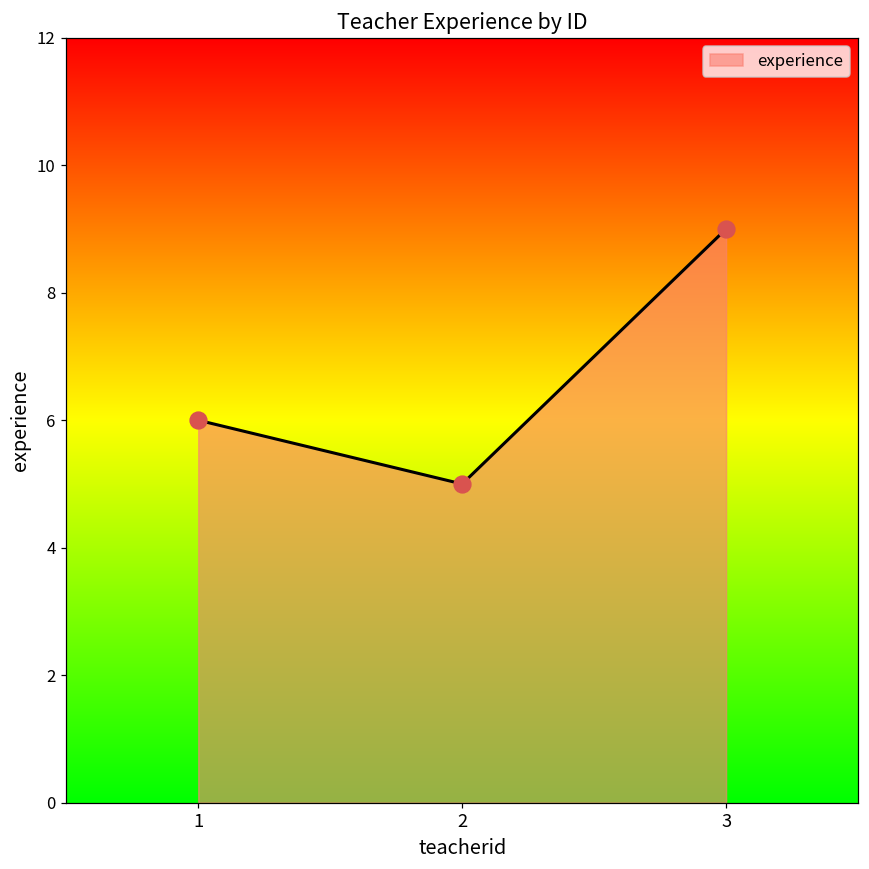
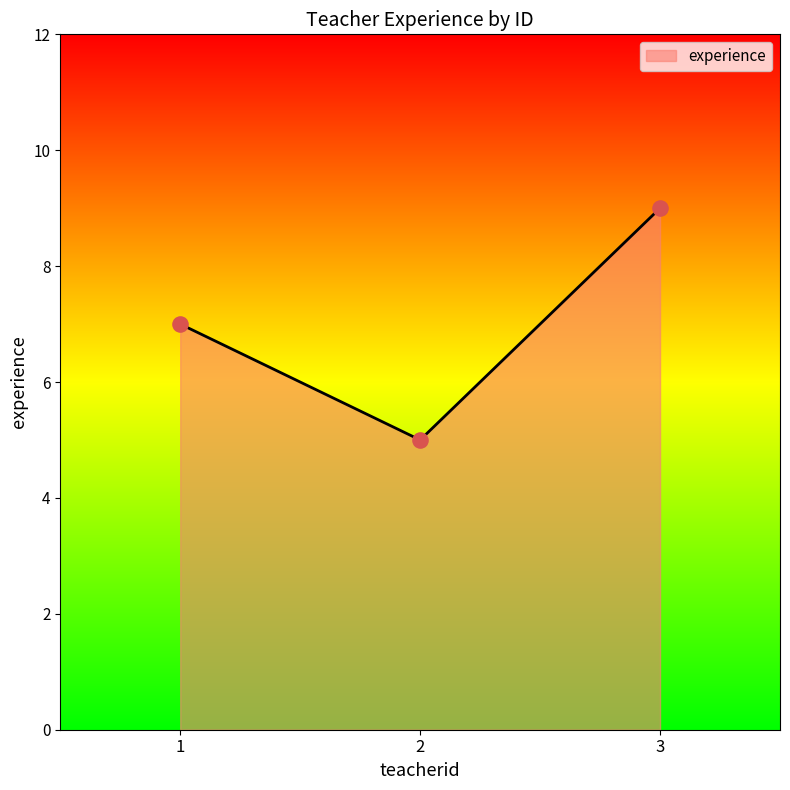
  {
-   "1": 6,
+   "1": 7,
    "2": 5,
    "3": 9
  }
